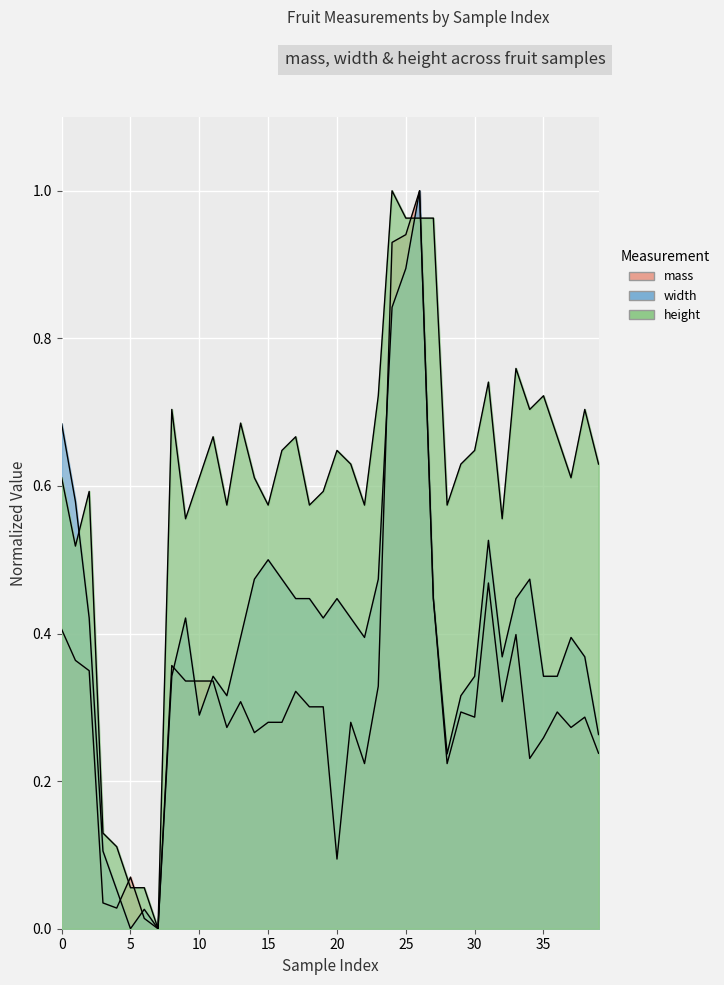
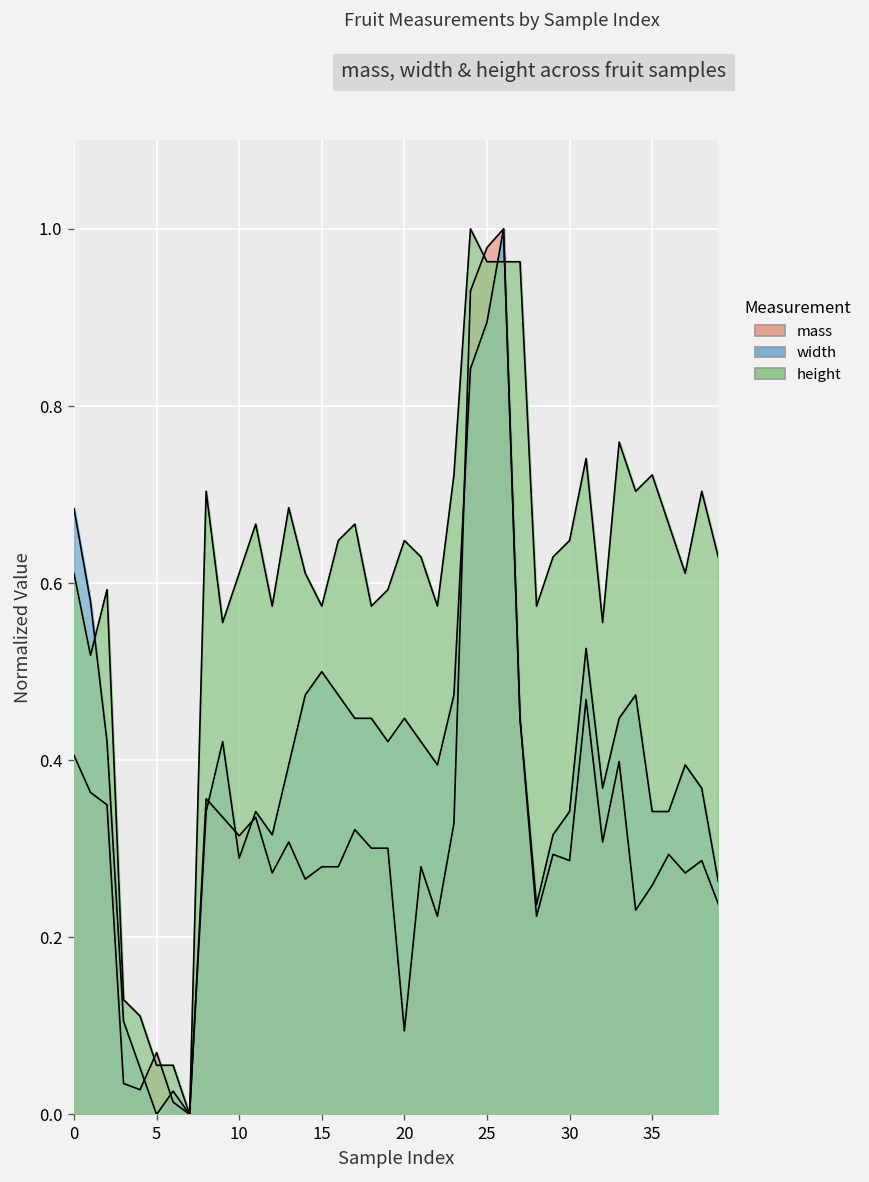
  {
    "mass": {
      "0": 0.41,
      "5": 0.07,
-     "10": 0.34,
+     "10": 0.31,
      "15": 0.28,
      "20": 0.09,
-     "25": 0.94,
+     "25": 0.98,
      "30": 0.29,
      "35": 0.26
    },
    "width": {
      "0": 0.68,
      "5": 0.00,
      "10": 0.29,
      "15": 0.50,
      "20": 0.45,
      "25": 0.89,
      "30": 0.34,
      "35": 0.34
    },
    "height": {
      "0": 0.61,
      "5": 0.06,
      "10": 0.61,
      "15": 0.57,
      "20": 0.65,
      "25": 0.96,
      "30": 0.65,
      "35": 0.72
    }
  }
